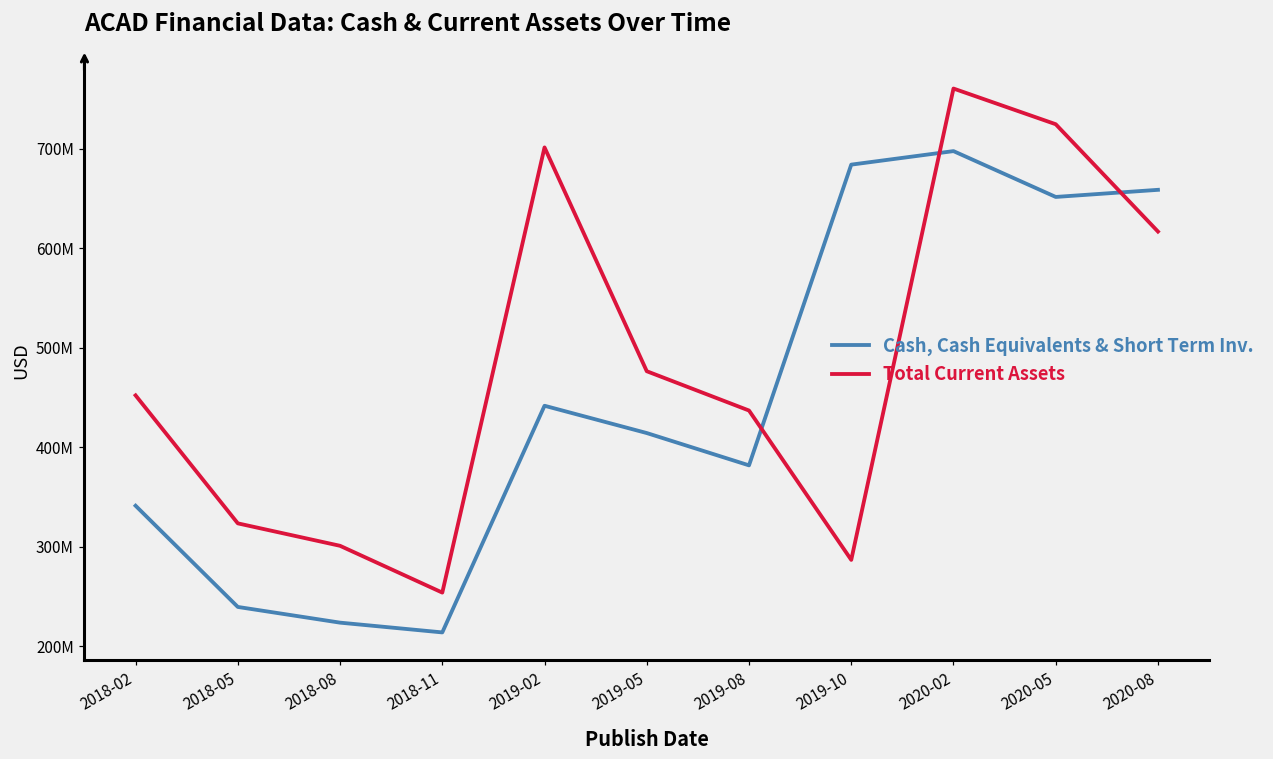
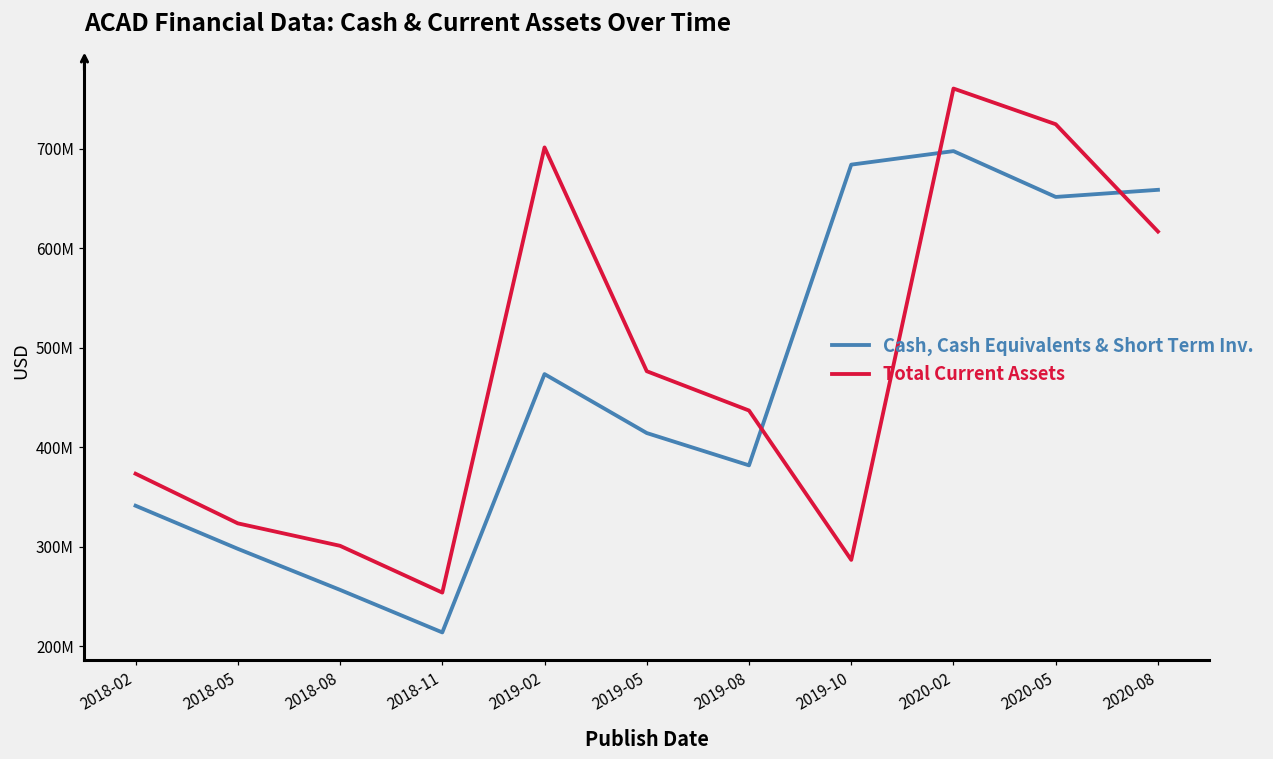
  {
    "Cash, Cash Equivalents & Short Term Inv.": {
      "2018-02": 340000000,
-     "2018-05": 240000000,
-     "2018-08": 220000000,
+     "2018-05": 300000000,
+     "2018-08": 260000000,
      "2018-11": 210000000,
-     "2019-02": 440000000,
+     "2019-02": 470000000,
      "2019-05": 410000000,
      "2019-08": 380000000,
      "2019-10": 680000000,
      "2020-02": 700000000,
      "2020-05": 650000000,
      "2020-08": 660000000
    },
    "Total Current Assets": {
-     "2018-02": 450000000,
+     "2018-02": 370000000,
      "2018-05": 320000000,
      "2018-08": 300000000,
      "2018-11": 250000000,
      "2019-02": 700000000,
      "2019-05": 480000000,
      "2019-08": 440000000,
      "2019-10": 290000000,
      "2020-02": 760000000,
      "2020-05": 720000000,
      "2020-08": 620000000
    }
  }
